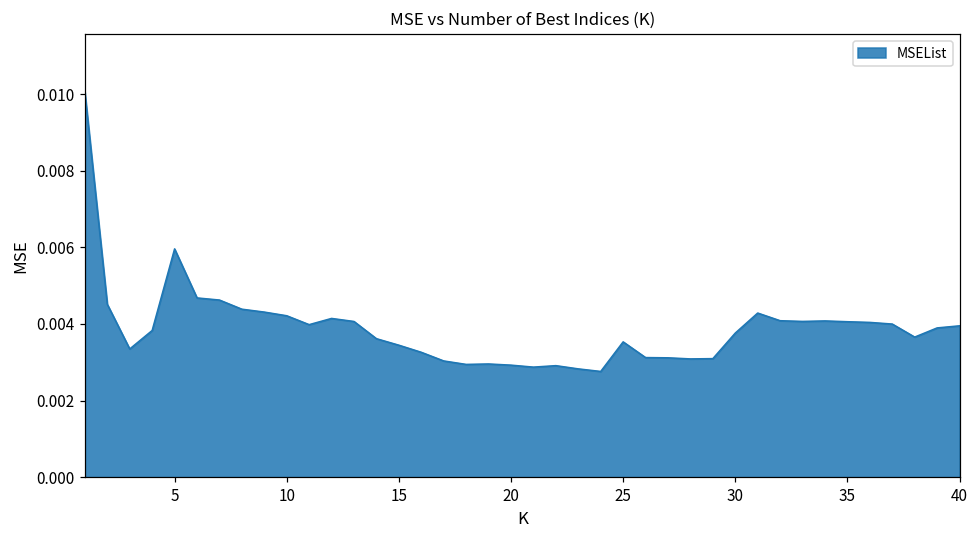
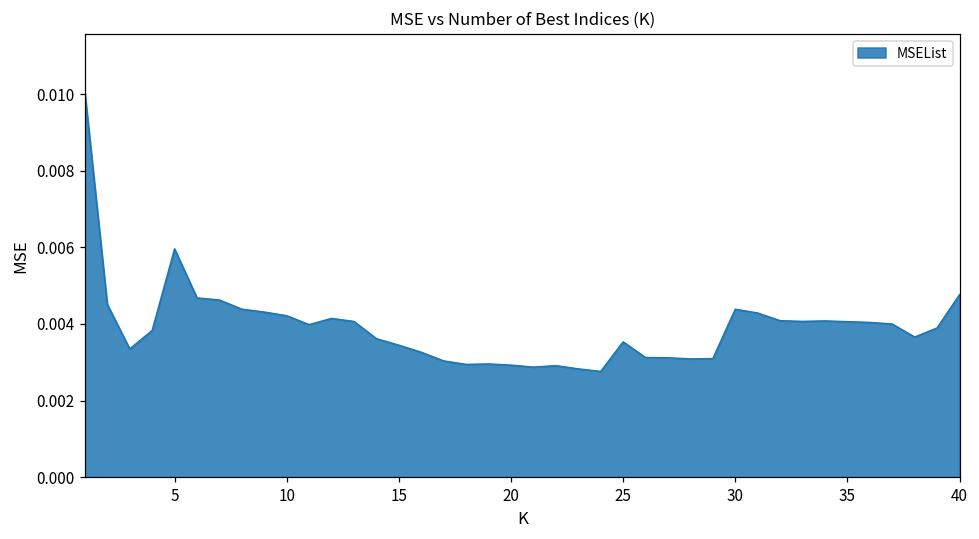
  {
    "5": 0.0060,
    "10": 0.0042,
    "15": 0.0034,
    "20": 0.0029,
    "25": 0.0035,
-   "30": 0.0038,
+   "30": 0.0044,
    "35": 0.0041,
-   "40": 0.0040
+   "40": 0.0048
  }
